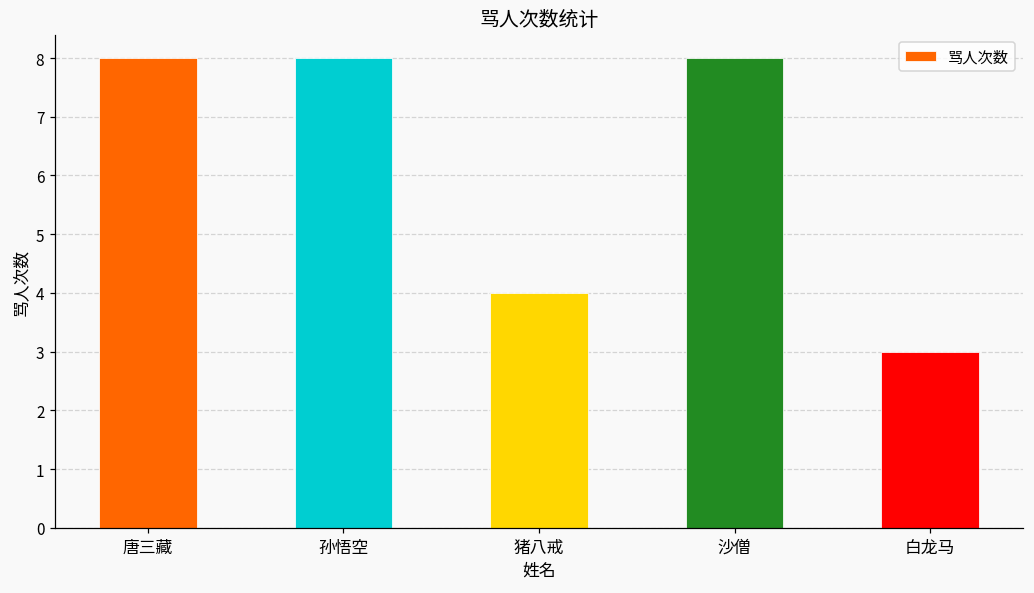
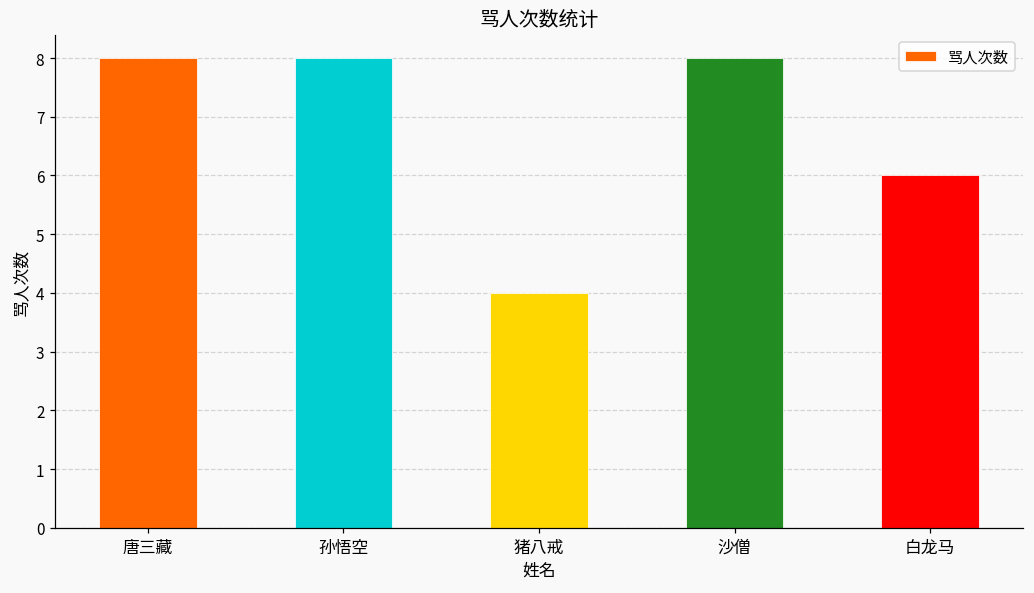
  {
    "唐三藏": 8,
    "孙悟空": 8,
    "猪八戒": 4,
    "沙僧": 8,
-   "白龙马": 3
+   "白龙马": 6
  }
